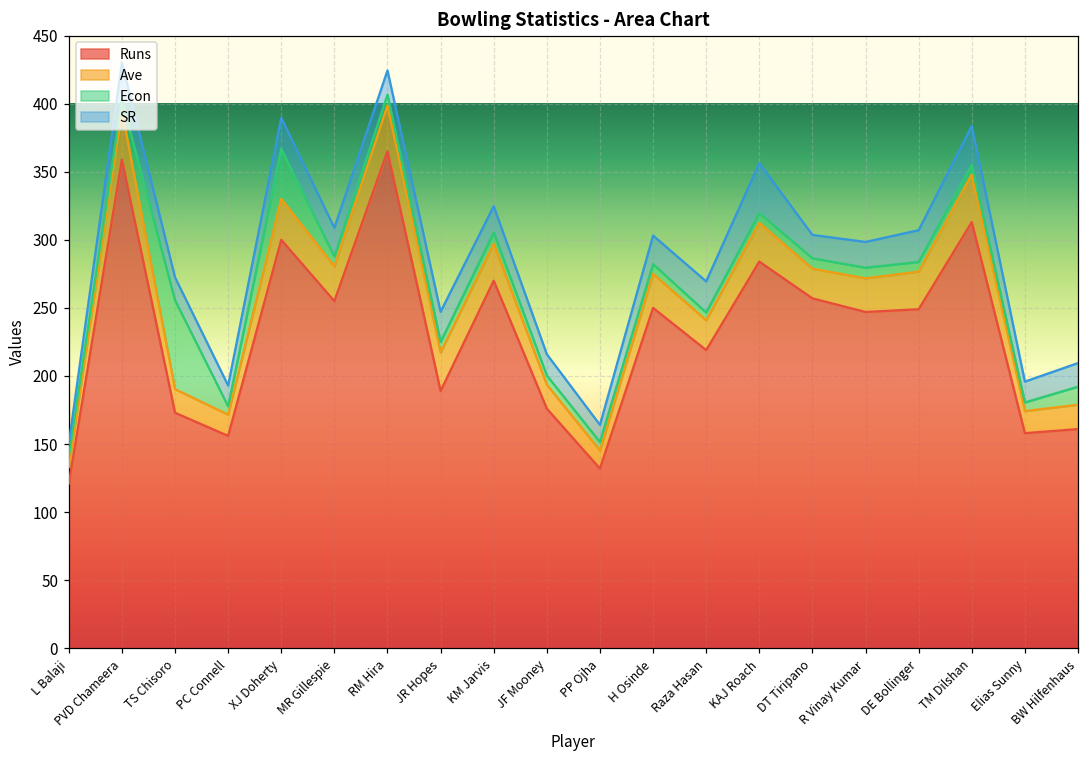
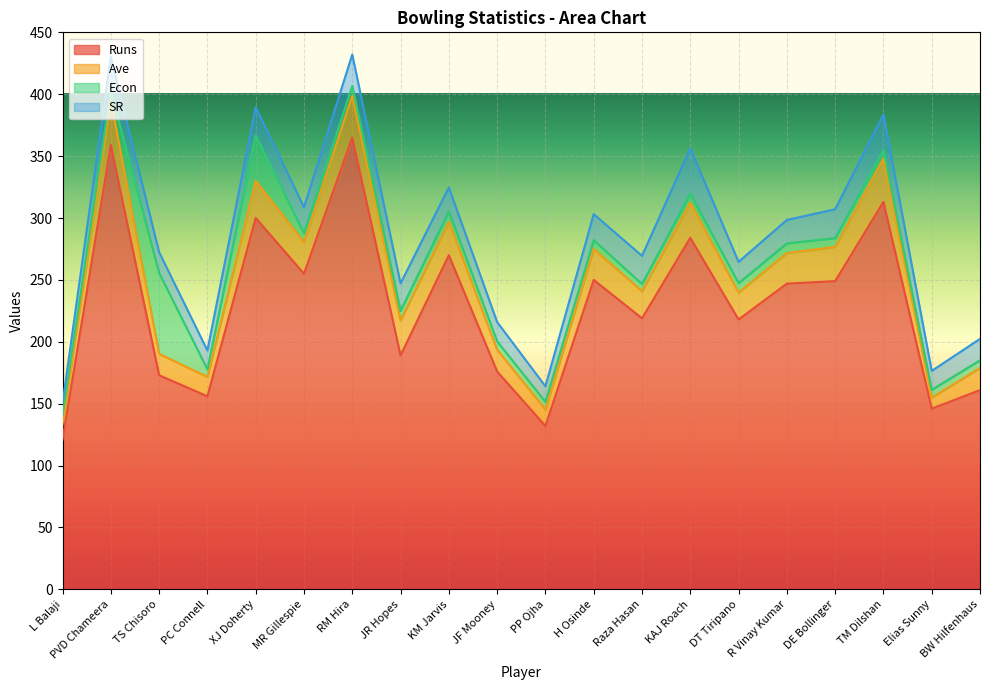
  {
    "Runs": {
      "L Balaji": 121,
      "PVD Chameera": 359,
      "TS Chisoro": 173,
      "PC Connell": 156,
      "XJ Doherty": 300,
      "MR Gillespie": 255,
      "RM Hira": 365,
      "JR Hopes": 189,
      "KM Jarvis": 270,
      "JF Mooney": 176,
      "PP Ojha": 132,
      "H Osinde": 250,
      "Raza Hasan": 219,
      "KAJ Roach": 284,
-     "DT Tiripano": 257,
+     "DT Tiripano": 218,
      "R Vinay Kumar": 247,
      "DE Bollinger": 249,
      "TM Dilshan": 313,
-     "Elias Sunny": 158,
+     "Elias Sunny": 146,
      "BW Hilfenhaus": 161
    },
    "Ave": {
      "L Balaji": 12,
      "TS Chisoro": 17,
      "PC Connell": 16,
      "XJ Doherty": 30,
      "MR Gillespie": 26,
      "RM Hira": 34,
      "JR Hopes": 28,
      "KM Jarvis": 27,
      "JF Mooney": 18,
      "PP Ojha": 13,
      "H Osinde": 25,
      "Raza Hasan": 22,
      "KAJ Roach": 28,
      "DT Tiripano": 22,
      "R Vinay Kumar": 25,
      "DE Bollinger": 28,
      "TM Dilshan": 35,
-     "Elias Sunny": 16,
+     "Elias Sunny": 9,
      "BW Hilfenhaus": 18
    },
    "Econ": {
      "L Balaji": 8,
      "TS Chisoro": 65,
      "PC Connell": 6,
      "XJ Doherty": 37,
      "MR Gillespie": 7,
      "RM Hira": 8,
      "JR Hopes": 8,
      "KM Jarvis": 8,
      "JF Mooney": 7,
      "PP Ojha": 6,
      "H Osinde": 7,
      "Raza Hasan": 6,
      "KAJ Roach": 7,
      "DT Tiripano": 8,
      "R Vinay Kumar": 8,
      "DE Bollinger": 7,
      "TM Dilshan": 7,
      "Elias Sunny": 6,
-     "BW Hilfenhaus": 13
+     "BW Hilfenhaus": 6
    },
    "SR": {
      "L Balaji": 10,
      "TS Chisoro": 17,
      "PC Connell": 15,
      "XJ Doherty": 23,
      "MR Gillespie": 21,
-     "RM Hira": 18,
+     "RM Hira": 25,
      "JR Hopes": 22,
      "KM Jarvis": 19,
      "JF Mooney": 16,
      "PP Ojha": 13,
      "H Osinde": 21,
      "Raza Hasan": 23,
      "KAJ Roach": 37,
      "DT Tiripano": 17,
      "R Vinay Kumar": 19,
      "DE Bollinger": 23,
      "TM Dilshan": 29,
      "Elias Sunny": 15,
      "BW Hilfenhaus": 17
    }
  }
